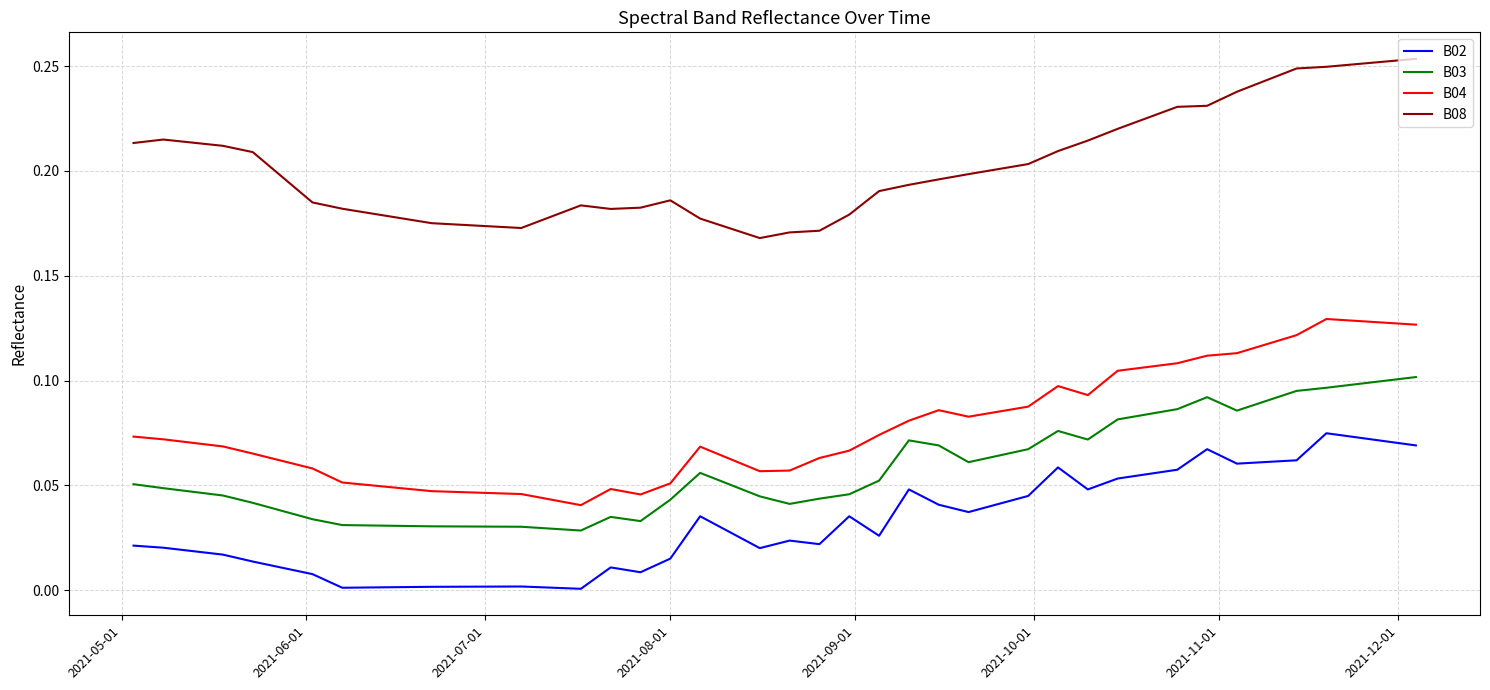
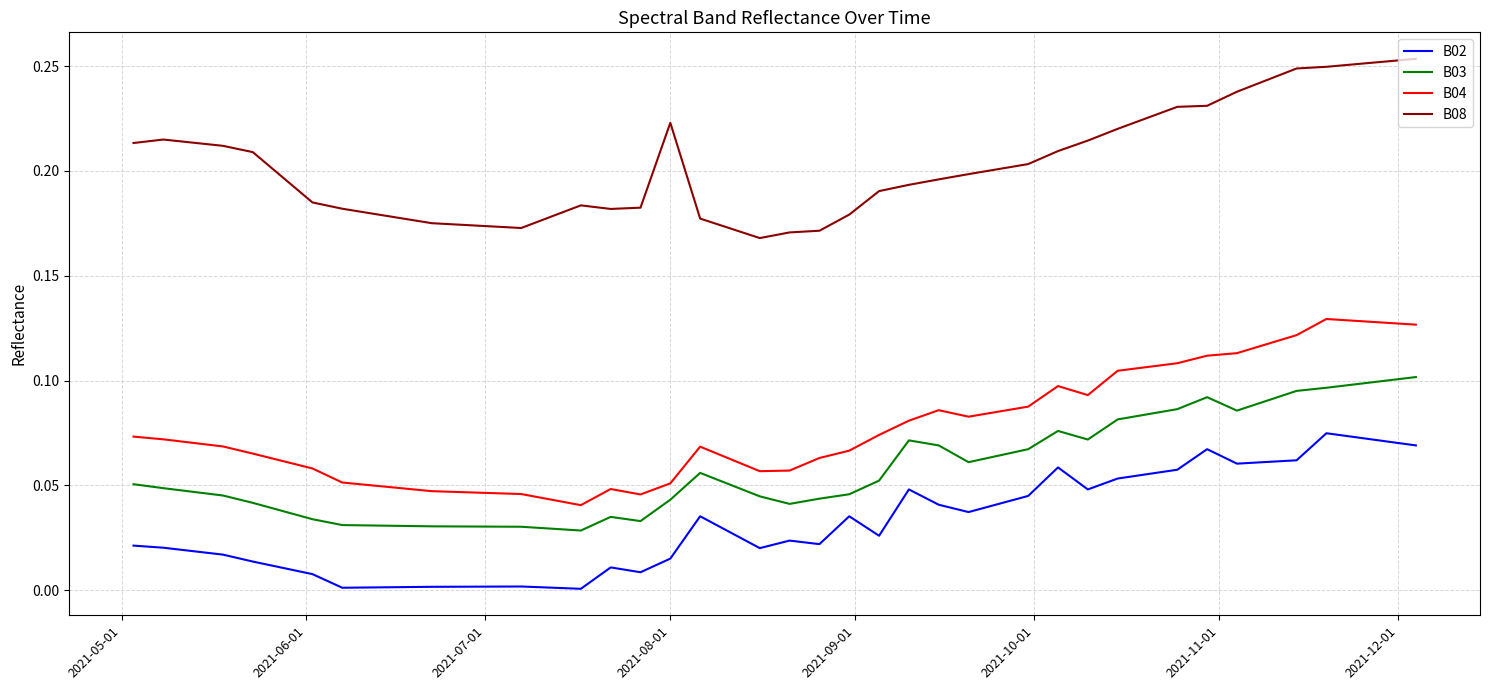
  {
    "B02": {
      "2021-08-01": 0.015
    },
    "B03": {
      "2021-08-01": 0.043
    },
    "B04": {
      "2021-08-01": 0.051
    },
    "B08": {
-     "2021-08-01": 0.186
+     "2021-08-01": 0.223
    }
  }
